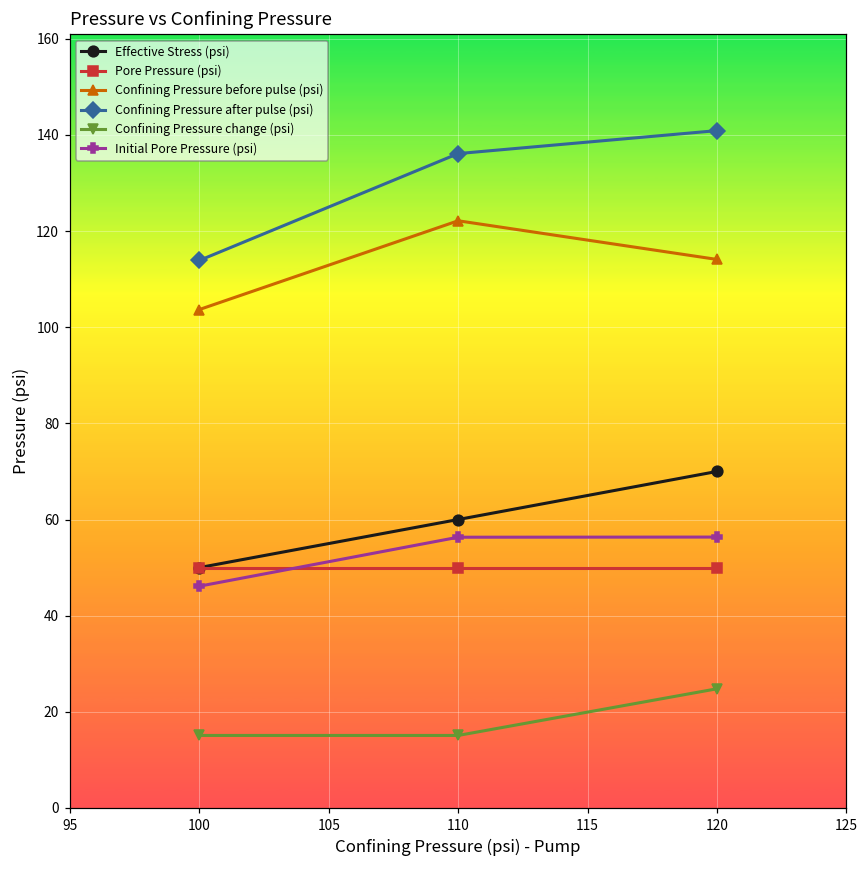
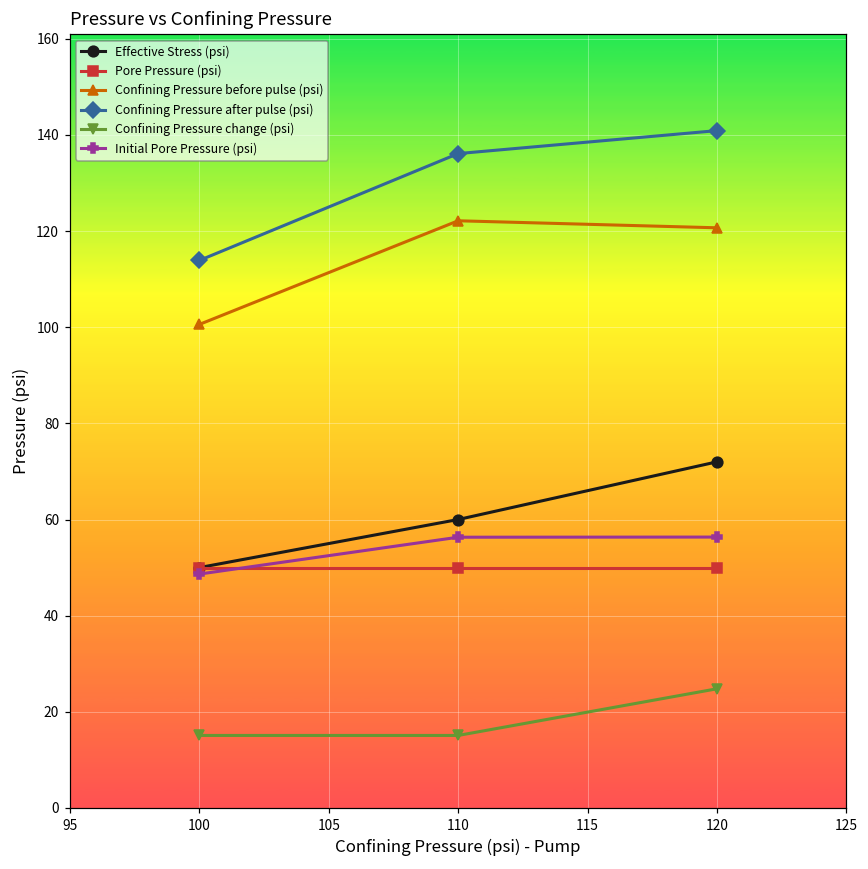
  {
    "Effective Stress (psi)": {
      "110": 60,
-     "120": 70
+     "120": 72
    },
    "Pore Pressure (psi)": {
      "110": 50,
      "120": 50
    },
    "Confining Pressure before pulse (psi)": {
-     "100": 104,
+     "100": 101,
      "110": 122,
-     "120": 114
+     "120": 121
    },
    "Confining Pressure after pulse (psi)": {
      "100": 114,
      "110": 136,
      "120": 141
    },
    "Confining Pressure change (psi)": {
      "100": 15,
      "110": 15,
      "120": 25
    },
    "Initial Pore Pressure (psi)": {
-     "100": 46,
+     "100": 49,
      "110": 56,
      "120": 56
    }
  }
